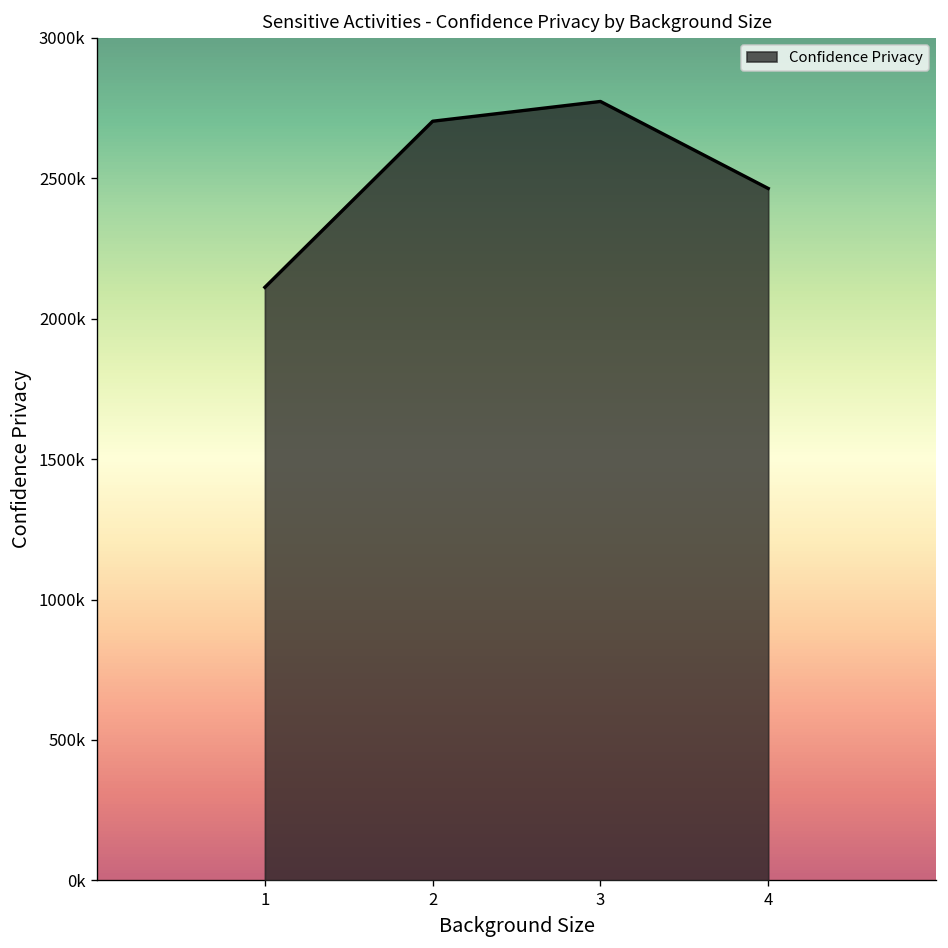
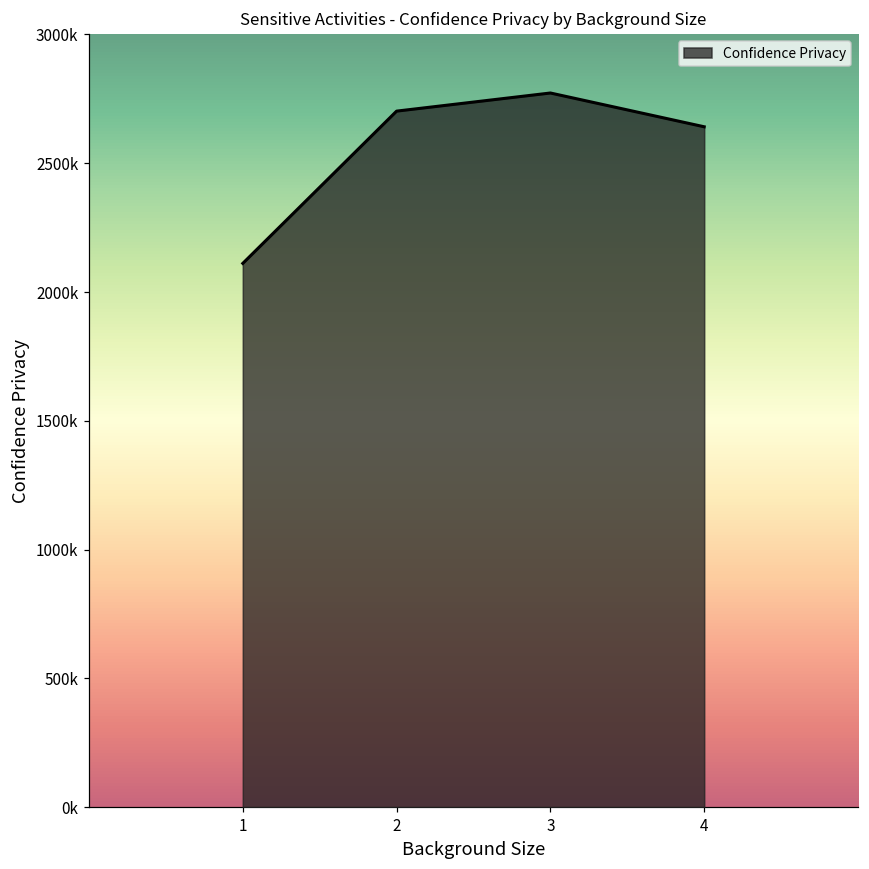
  {
    "1": 2110000,
    "2": 2700000,
    "3": 2770000,
-   "4": 2460000
+   "4": 2640000
  }
